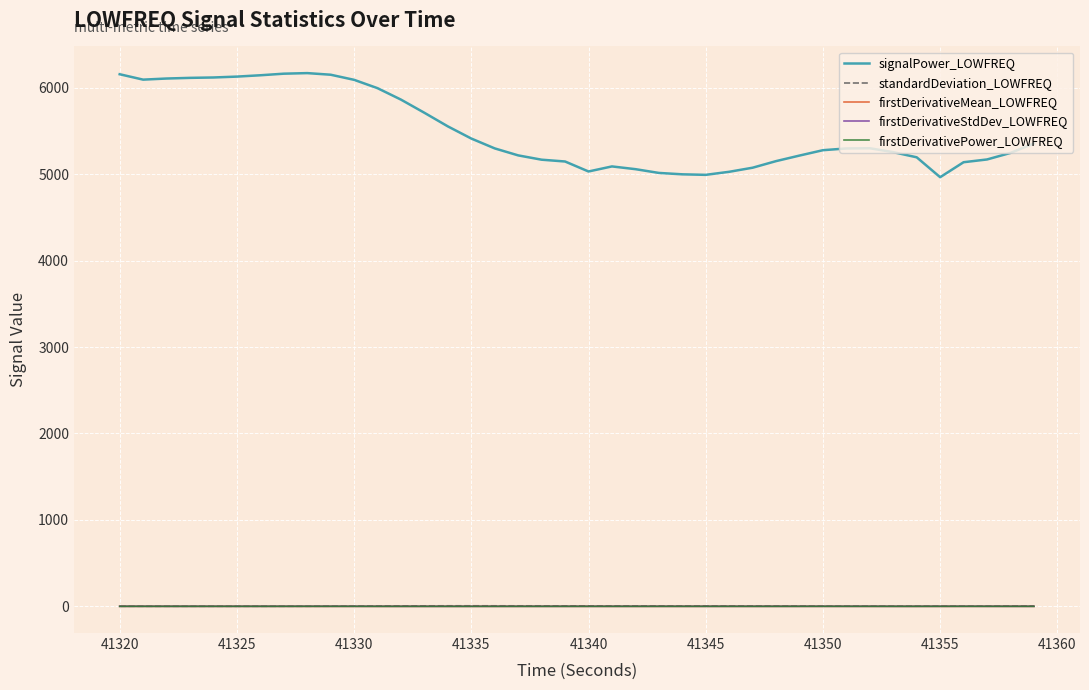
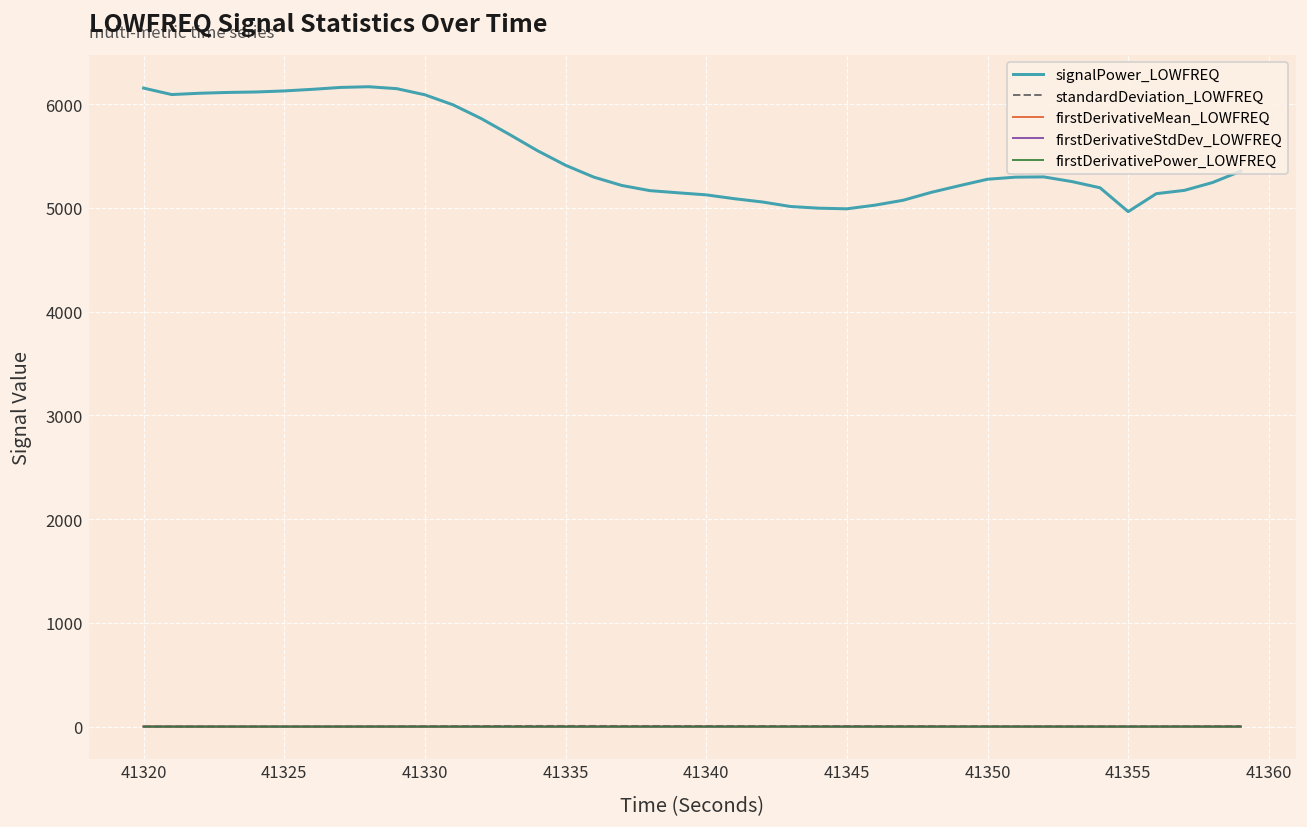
  {
    "signalPower_LOWFREQ": {
      "41320": 6200,
      "41325": 6100,
      "41330": 6100,
      "41335": 5400,
-     "41340": 5000,
+     "41340": 5100,
      "41345": 5000,
      "41350": 5300,
      "41355": 5000
    },
    "firstDerivativePower_LOWFREQ": {
      "41320": 0,
      "41325": 0,
      "41330": 0,
      "41335": 0,
      "41340": 0,
      "41345": 0,
      "41350": 0,
      "41355": 0
    }
  }
